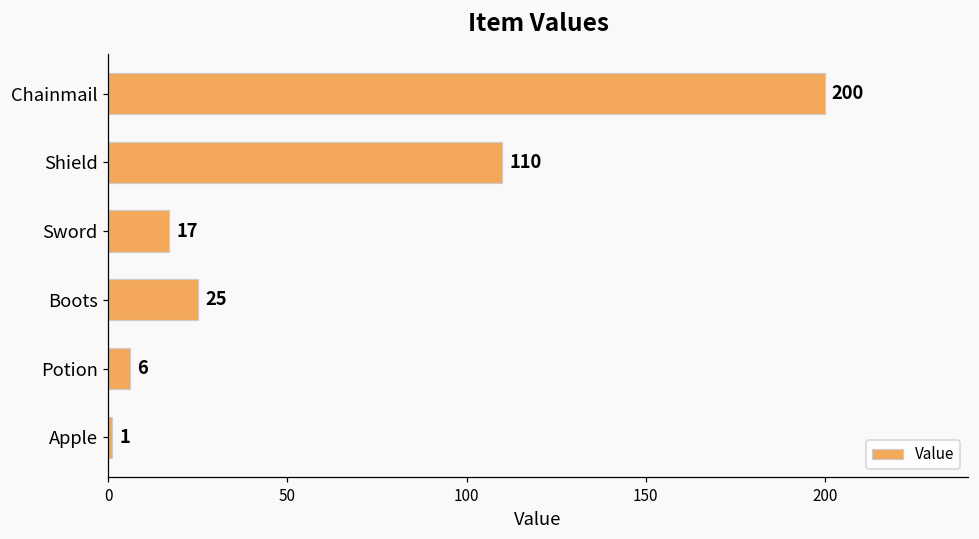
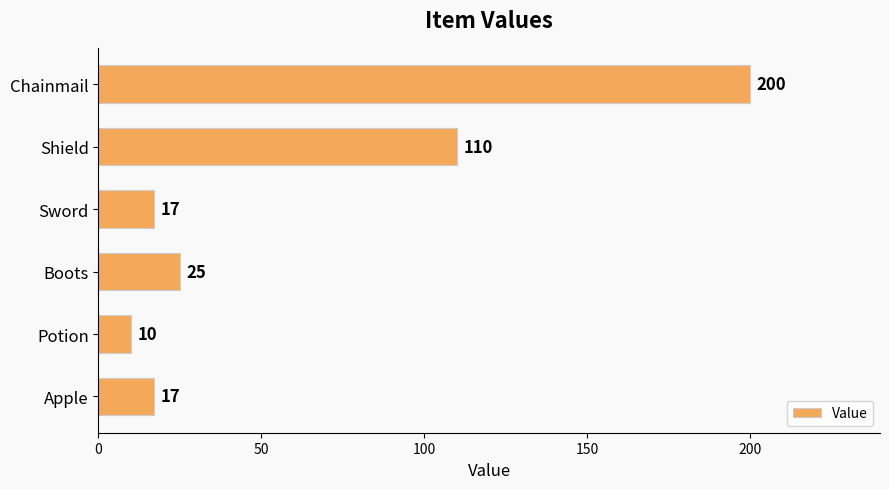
  {
    "Chainmail": 200,
    "Shield": 110,
    "Sword": 17,
    "Boots": 25,
-   "Potion": 6,
-   "Apple": 1
+   "Potion": 10,
+   "Apple": 17
  }
